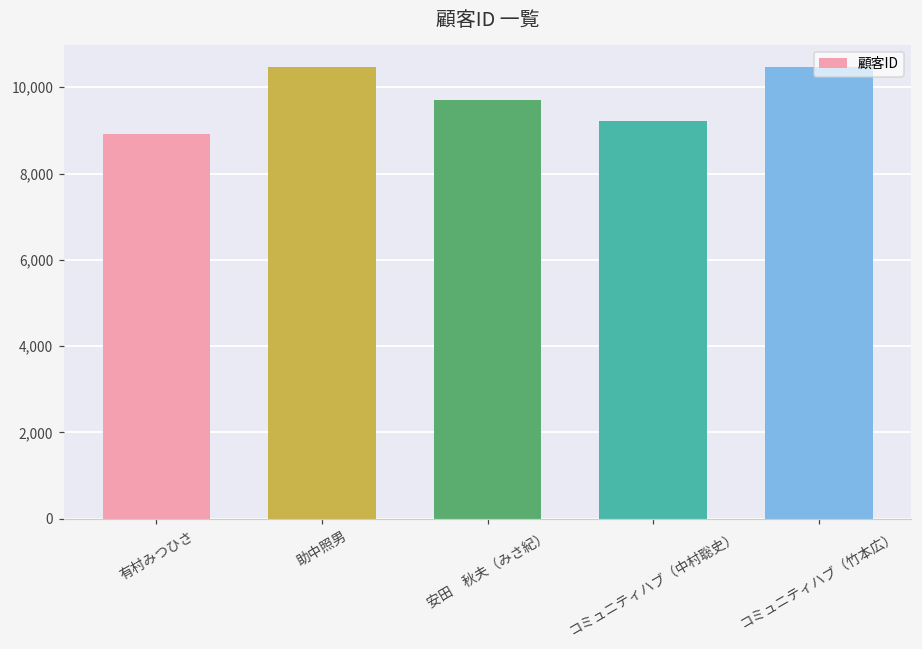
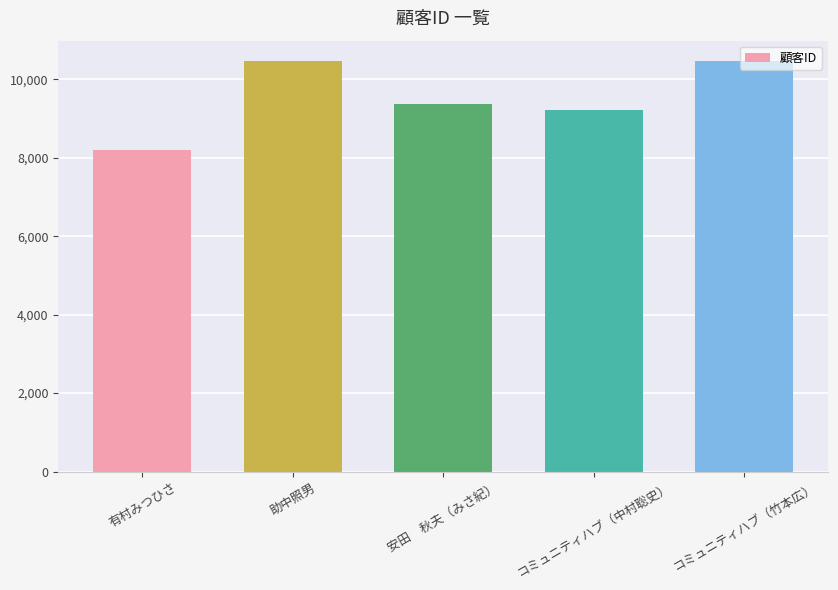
  {
-   "有村みつひさ": "8,900",
+   "有村みつひさ": "8,200",
    "助中照男": "10,500",
-   "安田 秋夫（みさ紀）": "9,700",
+   "安田 秋夫（みさ紀）": "9,400",
    "コミュニティハブ（中村聡史）": "9,200"
  }
